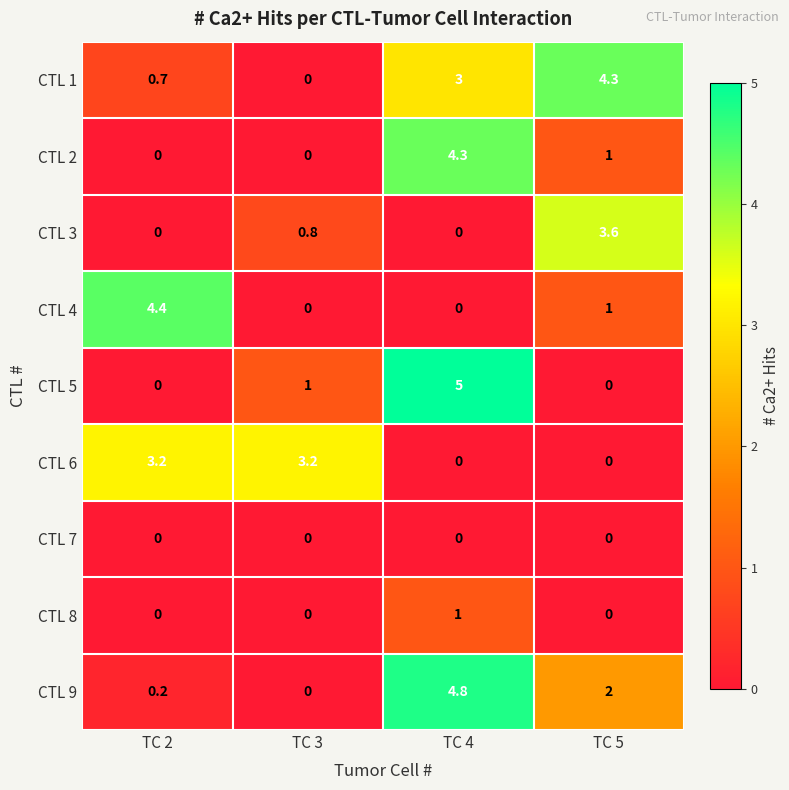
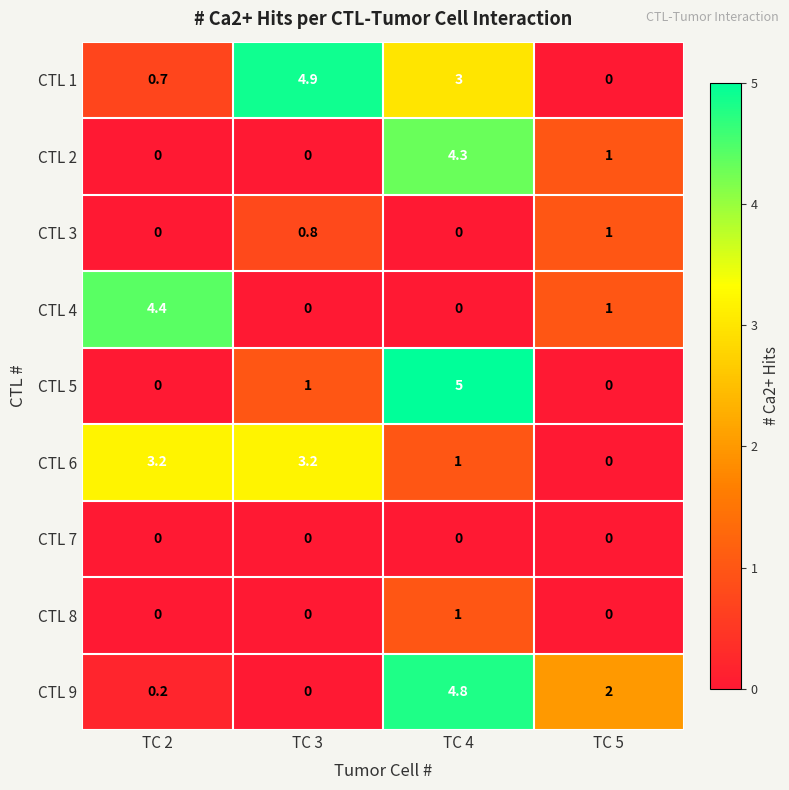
  {
    "CTL 1": {
      "TC 2": 0.7,
-     "TC 3": 0,
+     "TC 3": 4.9,
      "TC 4": 3,
-     "TC 5": 4.3
+     "TC 5": 0
    },
    "CTL 2": {
      "TC 2": 0,
      "TC 3": 0,
      "TC 4": 4.3,
      "TC 5": 1
    },
    "CTL 3": {
      "TC 2": 0,
      "TC 3": 0.8,
      "TC 4": 0,
-     "TC 5": 3.6
+     "TC 5": 1
    },
    "CTL 4": {
      "TC 2": 4.4,
      "TC 3": 0,
      "TC 4": 0,
      "TC 5": 1
    },
    "CTL 5": {
      "TC 2": 0,
      "TC 3": 1,
      "TC 4": 5,
      "TC 5": 0
    },
    "CTL 6": {
      "TC 2": 3.2,
      "TC 3": 3.2,
-     "TC 4": 0,
+     "TC 4": 1,
      "TC 5": 0
    },
    "CTL 7": {
      "TC 2": 0,
      "TC 3": 0,
      "TC 4": 0,
      "TC 5": 0
    },
    "CTL 8": {
      "TC 2": 0,
      "TC 3": 0,
      "TC 4": 1,
      "TC 5": 0
    },
    "CTL 9": {
      "TC 2": 0.2,
      "TC 3": 0,
      "TC 4": 4.8,
      "TC 5": 2
    }
  }
